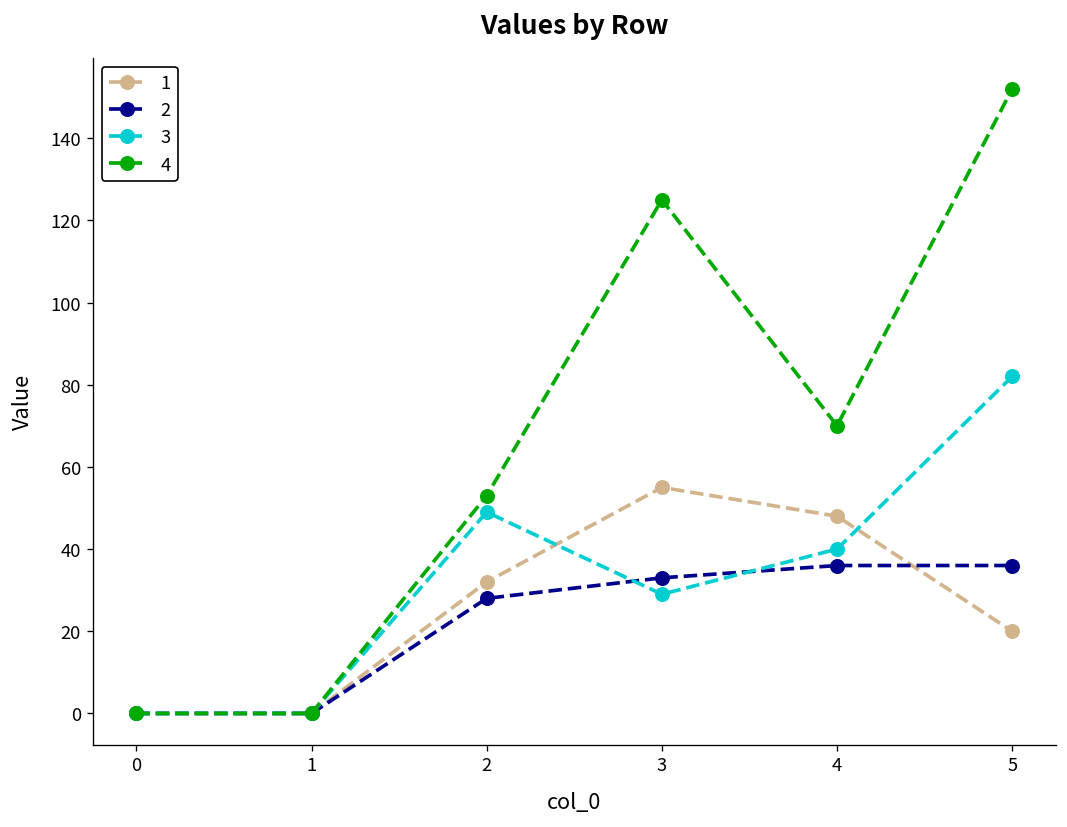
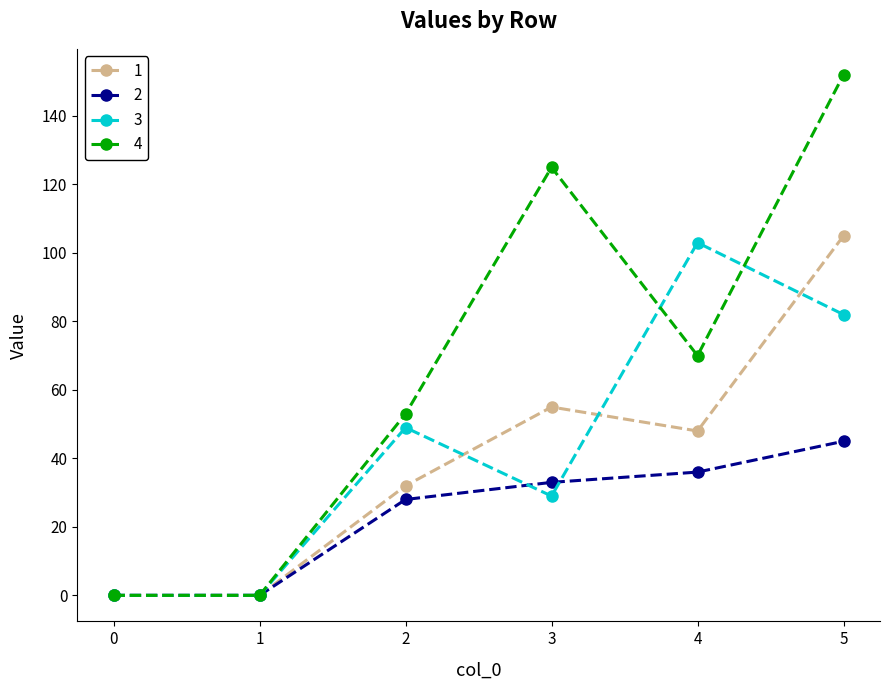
  {
    "1": {
      "2": 32,
      "3": 55,
      "4": 48,
-     "5": 20
+     "5": 105
    },
    "2": {
      "2": 28,
      "3": 33,
      "4": 36,
-     "5": 36
+     "5": 45
    },
    "3": {
      "2": 49,
      "3": 29,
-     "4": 40,
+     "4": 103,
      "5": 82
    },
    "4": {
      "2": 53,
      "3": 125,
      "4": 70,
      "5": 152
    }
  }
